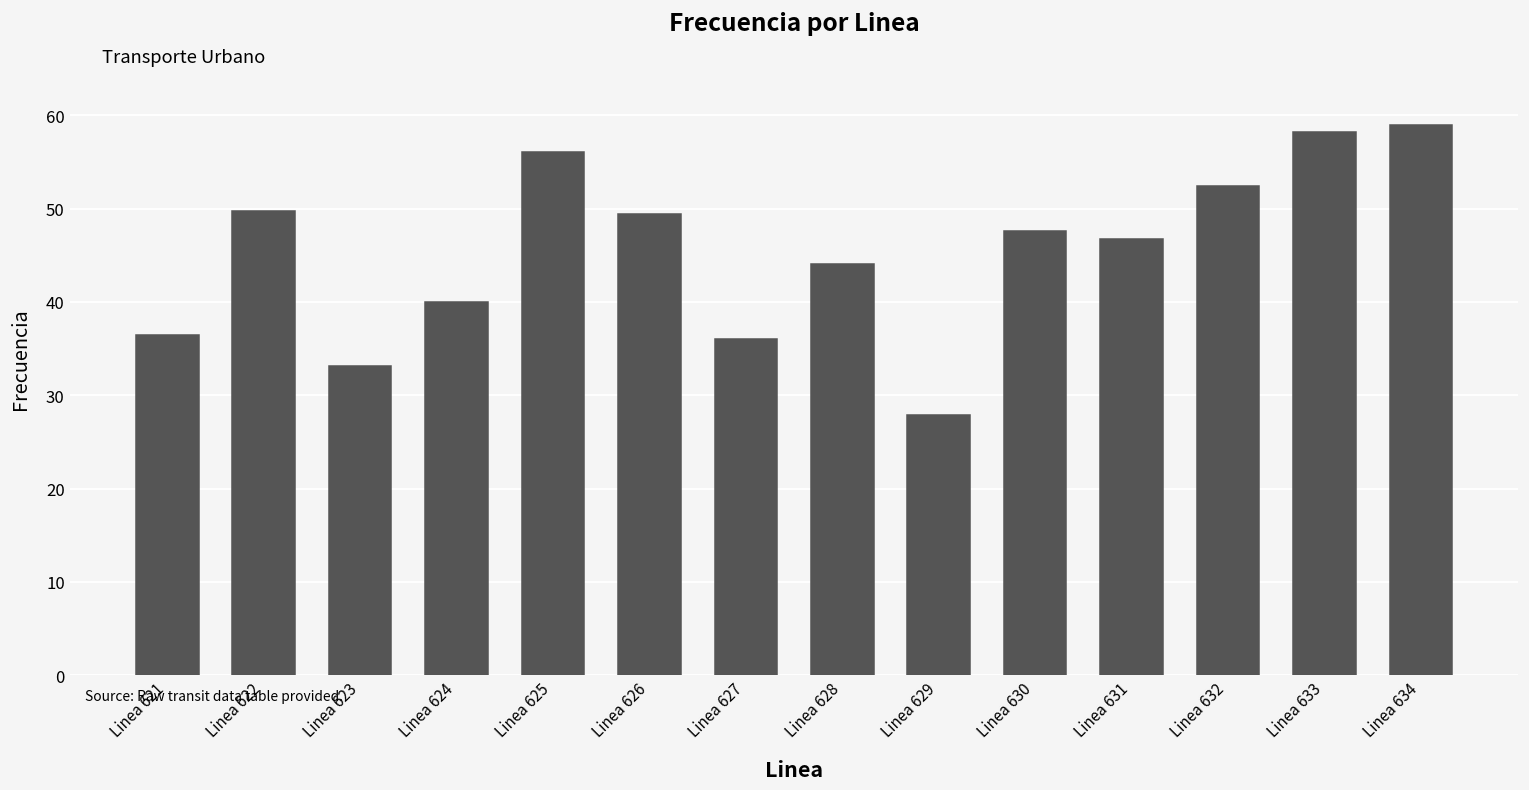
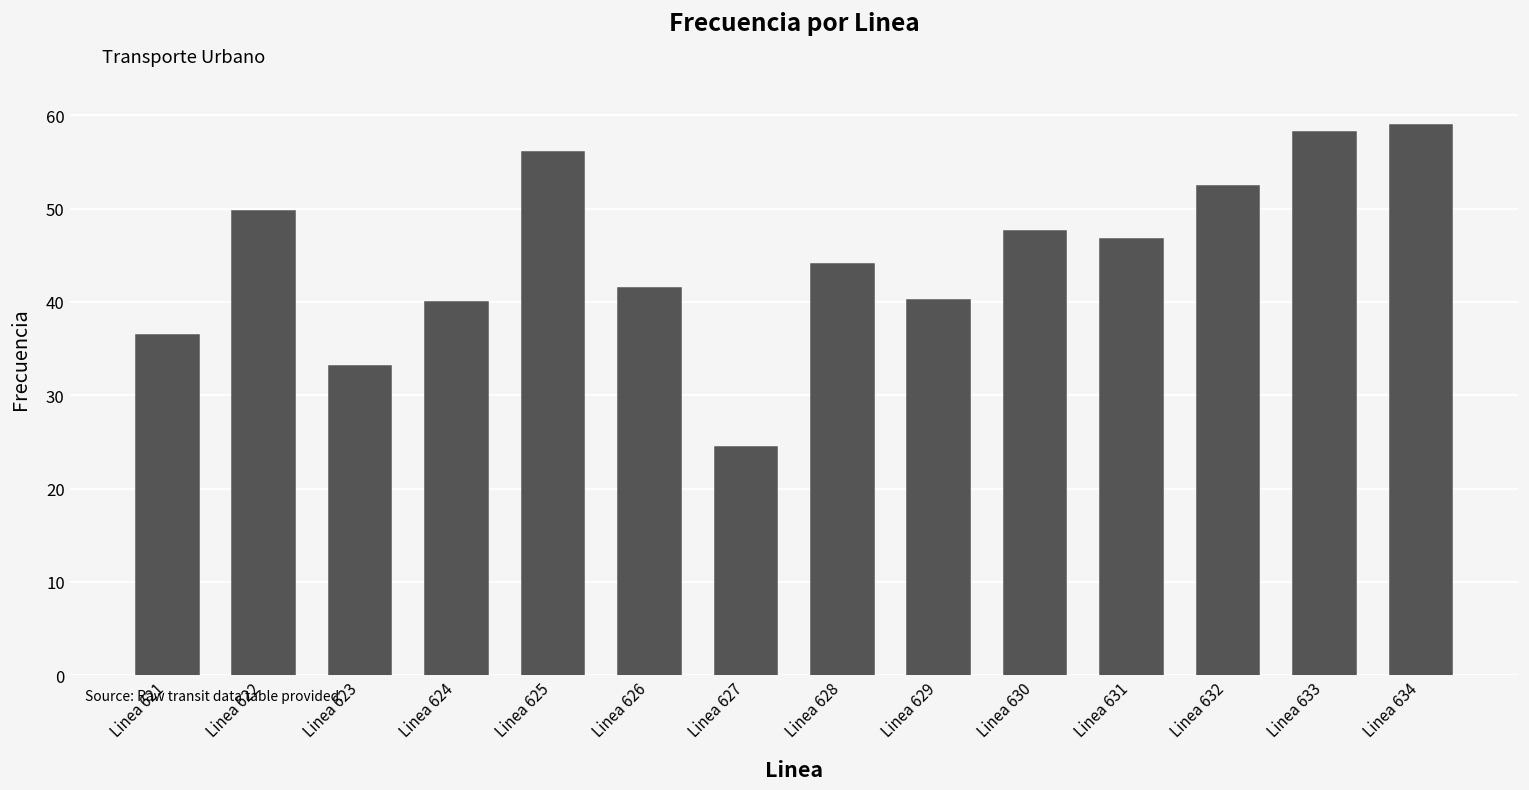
  {
    "Linea 621": 36,
    "Linea 622": 50,
    "Linea 623": 33,
    "Linea 624": 40,
    "Linea 625": 56,
-   "Linea 626": 49,
-   "Linea 627": 36,
+   "Linea 626": 42,
+   "Linea 627": 24,
    "Linea 628": 44,
-   "Linea 629": 28,
+   "Linea 629": 40,
    "Linea 630": 48,
    "Linea 631": 47,
    "Linea 632": 52,
    "Linea 633": 58,
    "Linea 634": 59
  }
